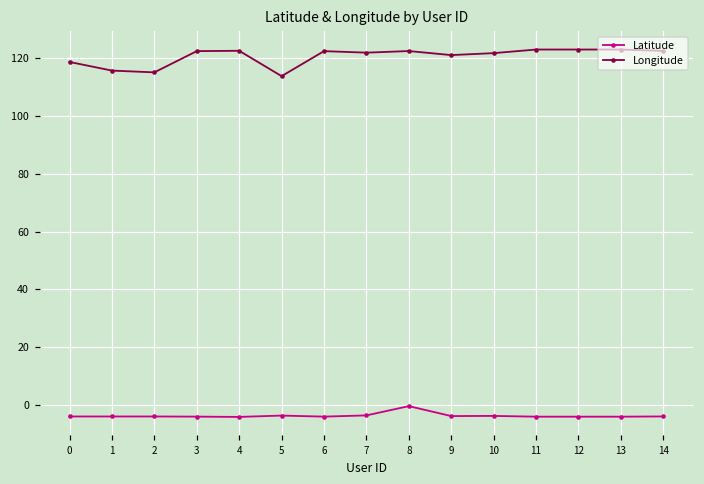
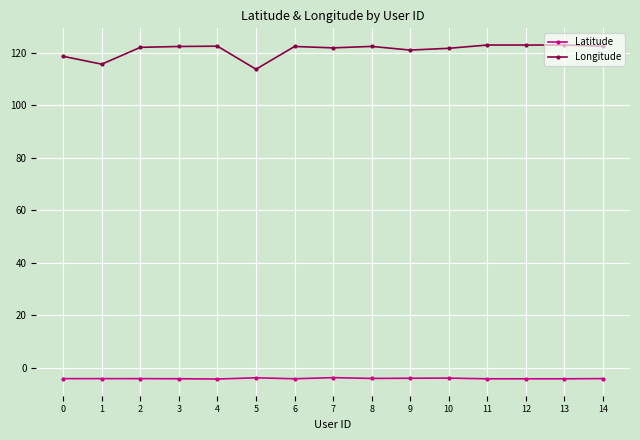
  {
    "Latitude": {
      "0": -4,
      "1": -4,
      "2": -4,
      "3": -4,
      "4": -4,
      "5": -4,
      "6": -4,
      "7": -4,
-     "8": 0,
+     "8": -4,
      "9": -4,
      "10": -4,
      "11": -4,
      "12": -4,
      "13": -4,
      "14": -4
    },
    "Longitude": {
      "0": 119,
      "1": 116,
-     "2": 115,
+     "2": 122,
      "3": 122,
      "4": 123,
      "5": 114,
      "6": 122,
      "7": 122,
      "8": 123,
      "9": 121,
      "10": 122,
      "11": 123,
      "12": 123
    }
  }
